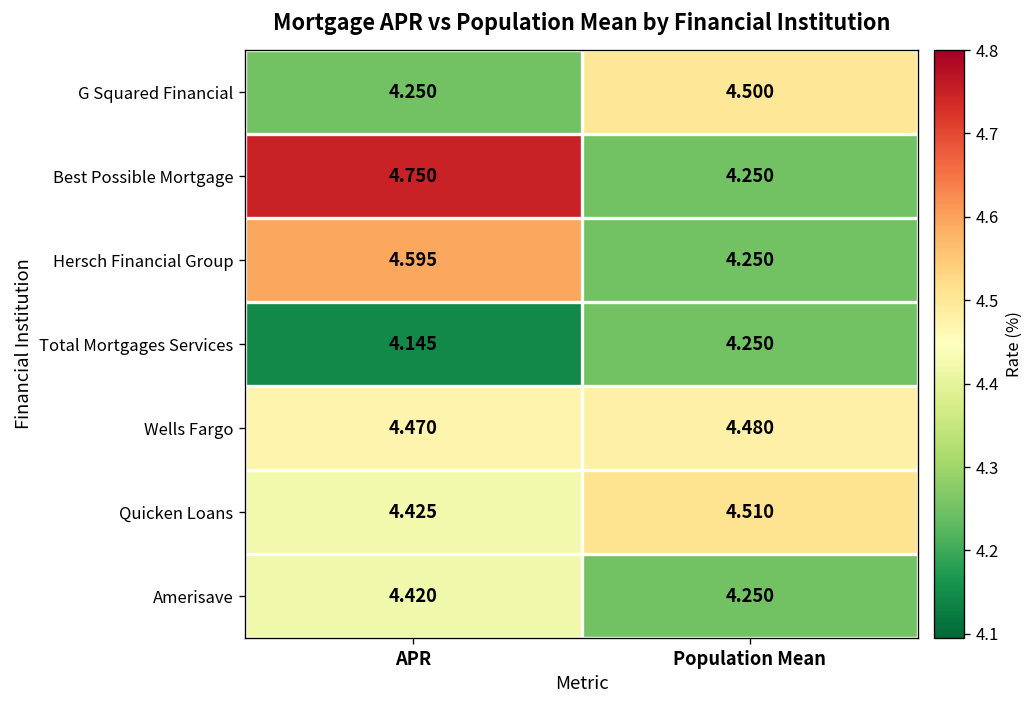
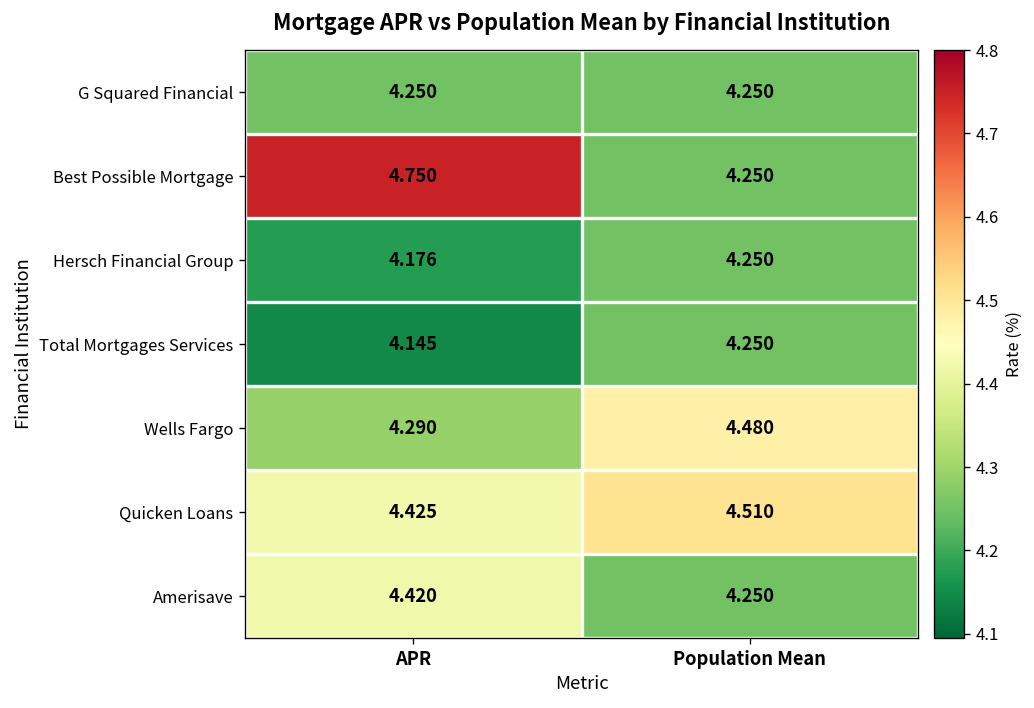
  {
    "G Squared Financial": {
      "APR": 4.250,
-     "Population Mean": 4.500
+     "Population Mean": 4.250
    },
    "Best Possible Mortgage": {
      "APR": 4.750,
      "Population Mean": 4.250
    },
    "Hersch Financial Group": {
-     "APR": 4.595,
+     "APR": 4.176,
      "Population Mean": 4.250
    },
    "Total Mortgages Services": {
      "APR": 4.145,
      "Population Mean": 4.250
    },
    "Wells Fargo": {
-     "APR": 4.470,
+     "APR": 4.290,
      "Population Mean": 4.480
    },
    "Quicken Loans": {
      "APR": 4.425,
      "Population Mean": 4.510
    },
    "Amerisave": {
      "APR": 4.420,
      "Population Mean": 4.250
    }
  }
